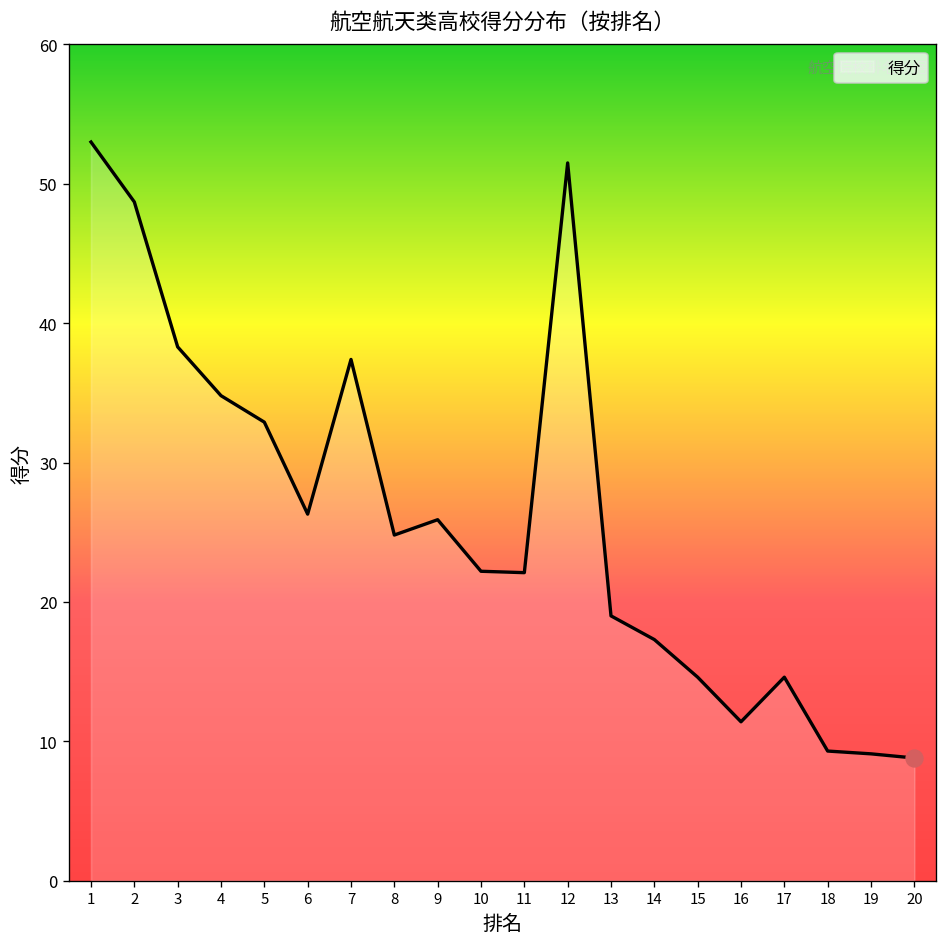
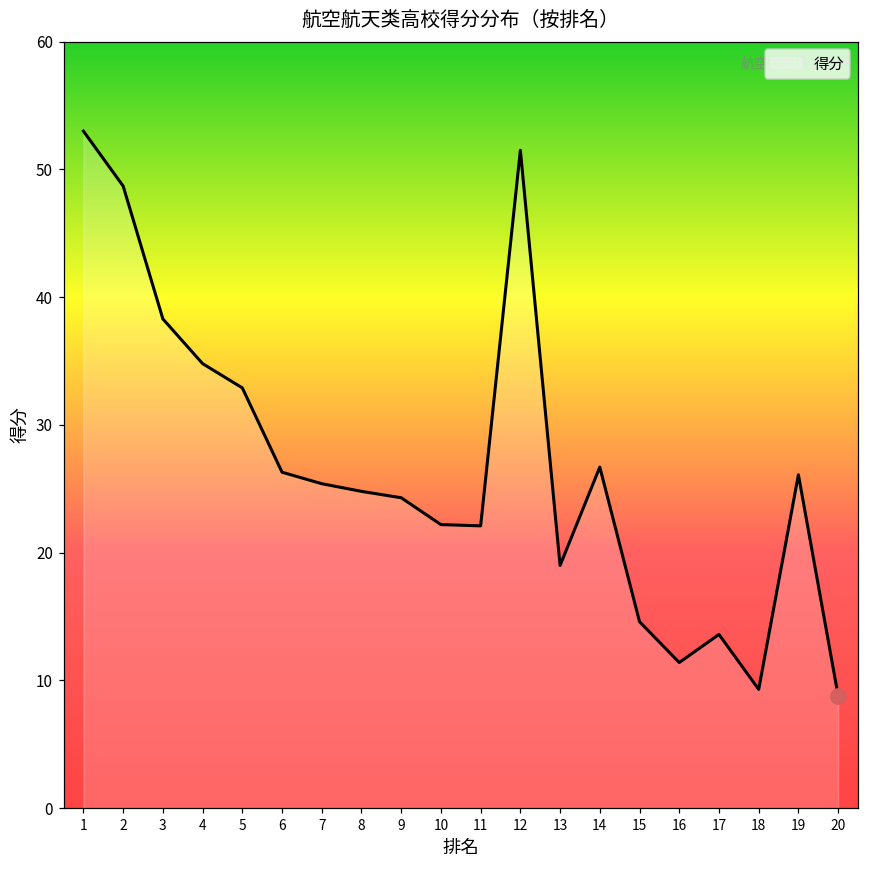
  {
    "得分": {
      "1": 53.0,
      "2": 48.7,
      "3": 38.3,
      "4": 34.8,
      "5": 32.9,
      "6": 26.3,
-     "7": 37.4,
+     "7": 25.4,
      "8": 24.8,
-     "9": 25.9,
+     "9": 24.3,
      "10": 22.2,
      "11": 22.1,
      "12": 51.5,
      "13": 19.0,
-     "14": 17.3,
+     "14": 26.7,
      "15": 14.6,
      "16": 11.4,
-     "17": 14.6,
+     "17": 13.6,
      "18": 9.3,
-     "19": 9.1
+     "19": 26.1
    }
  }
